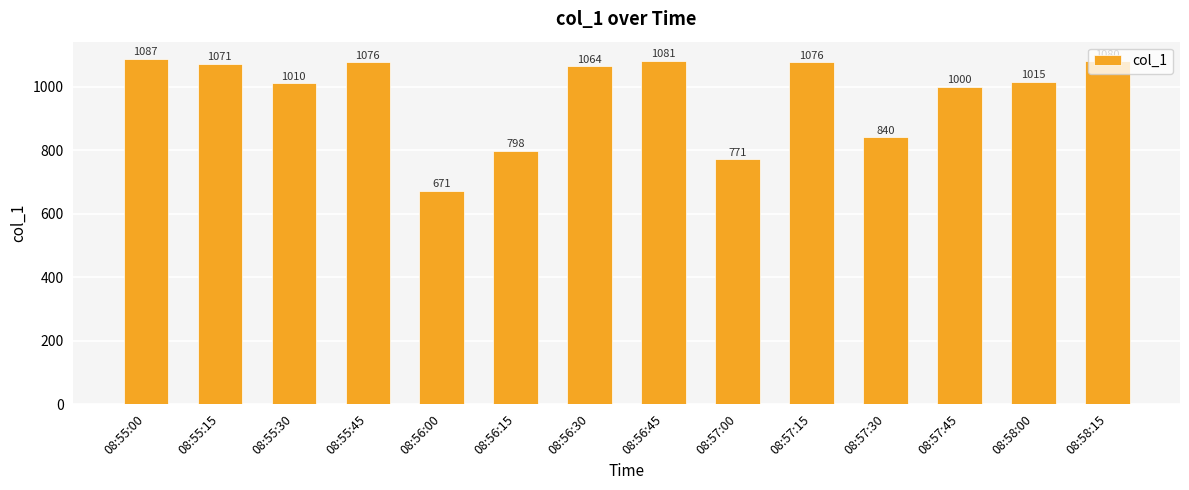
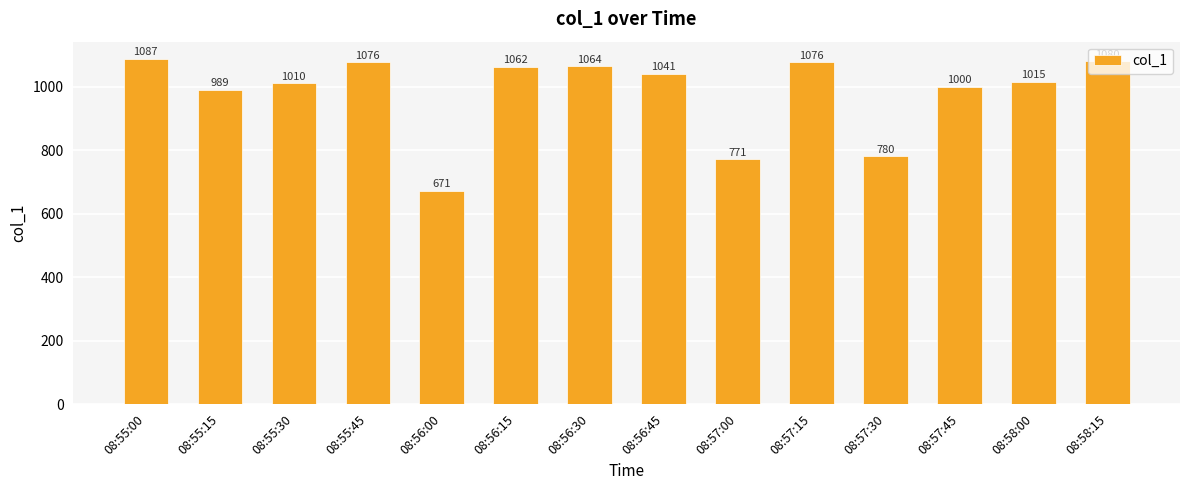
  {
    "08:55:00": 1087,
-   "08:55:15": 1071,
+   "08:55:15": 989,
    "08:55:30": 1010,
    "08:55:45": 1076,
    "08:56:00": 671,
-   "08:56:15": 798,
+   "08:56:15": 1062,
    "08:56:30": 1064,
-   "08:56:45": 1081,
+   "08:56:45": 1041,
    "08:57:00": 771,
    "08:57:15": 1076,
-   "08:57:30": 840,
+   "08:57:30": 780,
    "08:57:45": 1000,
    "08:58:00": 1015
  }
